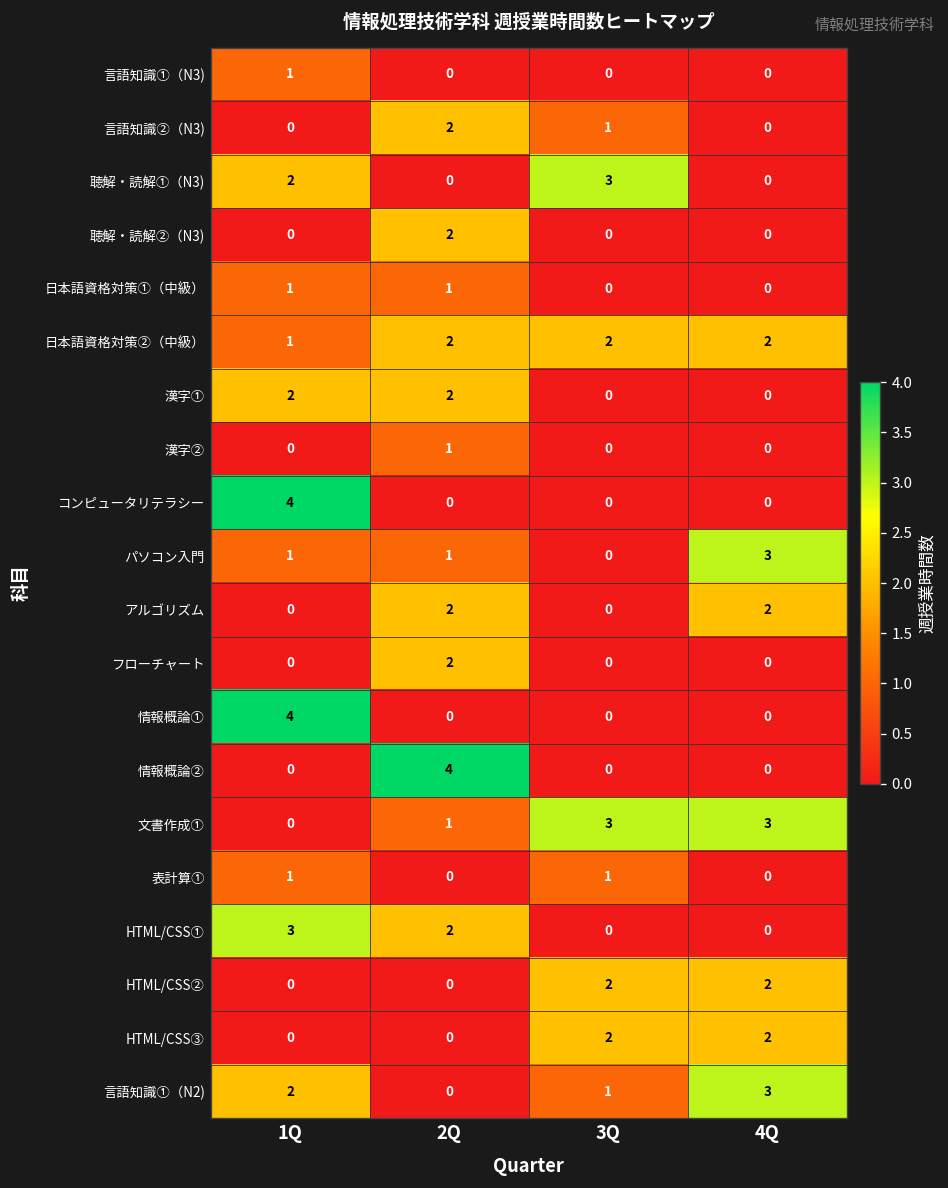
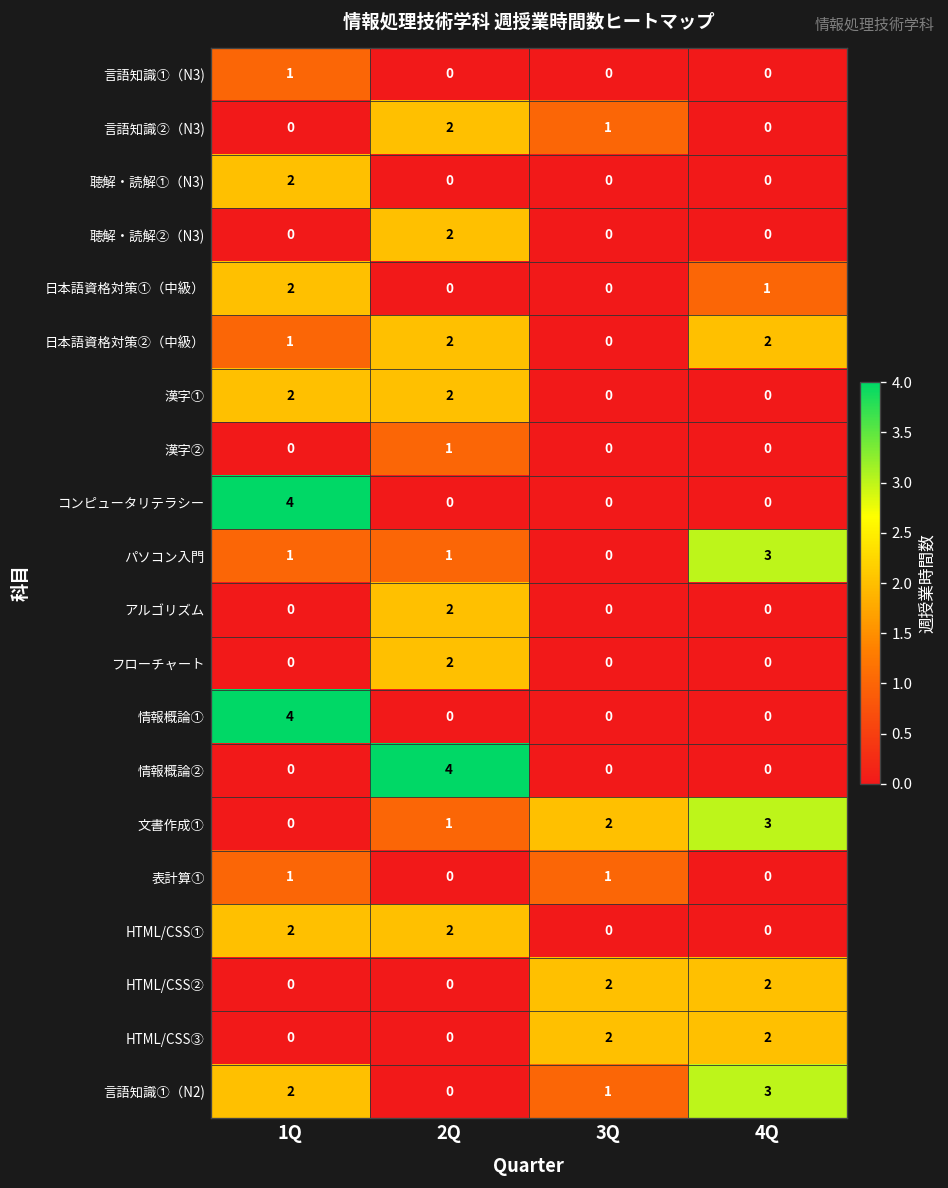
  {
    "言語知識①（N3)": {
      "1Q": 1,
      "2Q": 0,
      "3Q": 0,
      "4Q": 0
    },
    "言語知識②（N3)": {
      "1Q": 0,
      "2Q": 2,
      "3Q": 1,
      "4Q": 0
    },
    "聴解・読解①（N3)": {
      "1Q": 2,
      "2Q": 0,
-     "3Q": 3,
+     "3Q": 0,
      "4Q": 0
    },
    "聴解・読解②（N3)": {
      "1Q": 0,
      "2Q": 2,
      "3Q": 0,
      "4Q": 0
    },
    "日本語資格対策①（中級）": {
-     "1Q": 1,
-     "2Q": 1,
+     "1Q": 2,
+     "2Q": 0,
      "3Q": 0,
-     "4Q": 0
+     "4Q": 1
    },
    "日本語資格対策②（中級）": {
      "1Q": 1,
      "2Q": 2,
-     "3Q": 2,
+     "3Q": 0,
      "4Q": 2
    },
    "漢字①": {
      "1Q": 2,
      "2Q": 2,
      "3Q": 0,
      "4Q": 0
    },
    "漢字②": {
      "1Q": 0,
      "2Q": 1,
      "3Q": 0,
      "4Q": 0
    },
    "コンピュータリテラシー": {
      "1Q": 4,
      "2Q": 0,
      "3Q": 0,
      "4Q": 0
    },
    "パソコン入門": {
      "1Q": 1,
      "2Q": 1,
      "3Q": 0,
      "4Q": 3
    },
    "アルゴリズム": {
      "1Q": 0,
      "2Q": 2,
      "3Q": 0,
-     "4Q": 2
+     "4Q": 0
    },
    "フローチャート": {
      "1Q": 0,
      "2Q": 2,
      "3Q": 0,
      "4Q": 0
    },
    "情報概論①": {
      "1Q": 4,
      "2Q": 0,
      "3Q": 0,
      "4Q": 0
    },
    "情報概論②": {
      "1Q": 0,
      "2Q": 4,
      "3Q": 0,
      "4Q": 0
    },
    "文書作成①": {
      "1Q": 0,
      "2Q": 1,
-     "3Q": 3,
+     "3Q": 2,
      "4Q": 3
    },
    "表計算①": {
      "1Q": 1,
      "2Q": 0,
      "3Q": 1,
      "4Q": 0
    },
    "HTML/CSS①": {
-     "1Q": 3,
+     "1Q": 2,
      "2Q": 2,
      "3Q": 0,
      "4Q": 0
    },
    "HTML/CSS②": {
      "1Q": 0,
      "2Q": 0,
      "3Q": 2,
      "4Q": 2
    },
    "HTML/CSS③": {
      "1Q": 0,
      "2Q": 0,
      "3Q": 2,
      "4Q": 2
    },
    "言語知識①（N2)": {
      "1Q": 2,
      "2Q": 0,
      "3Q": 1,
      "4Q": 3
    }
  }
